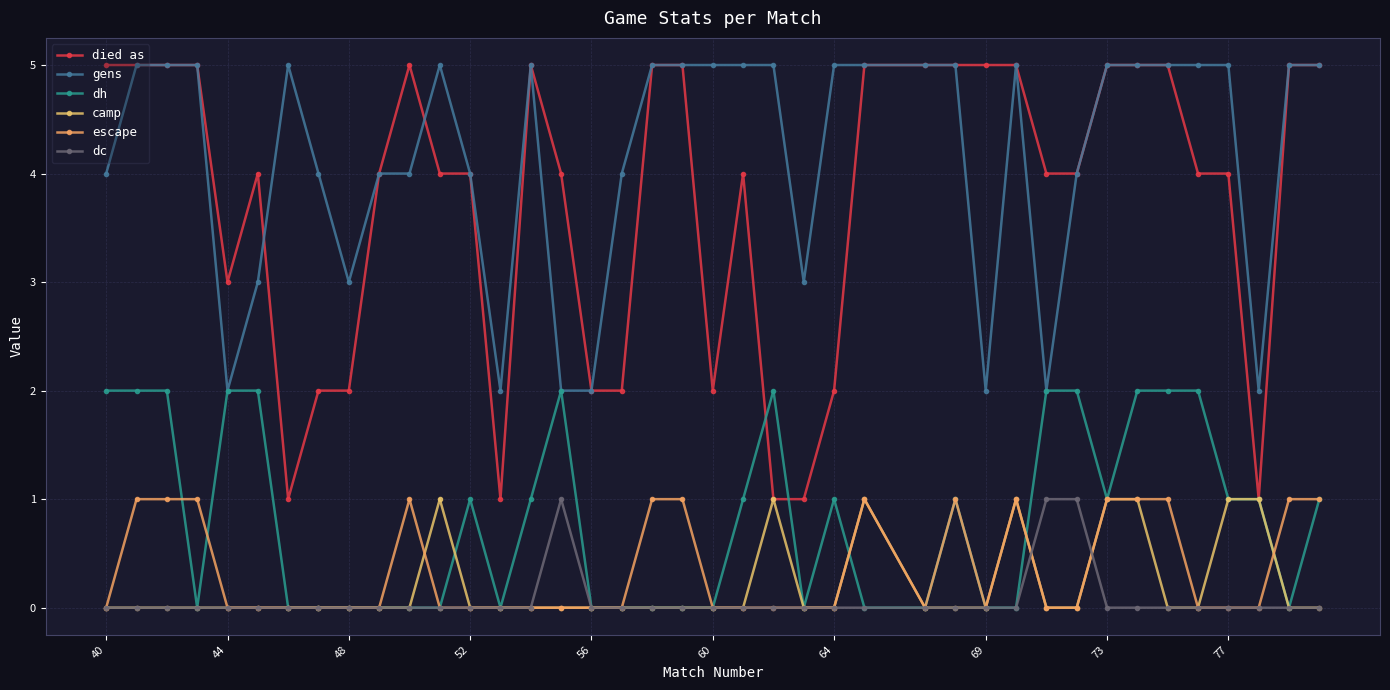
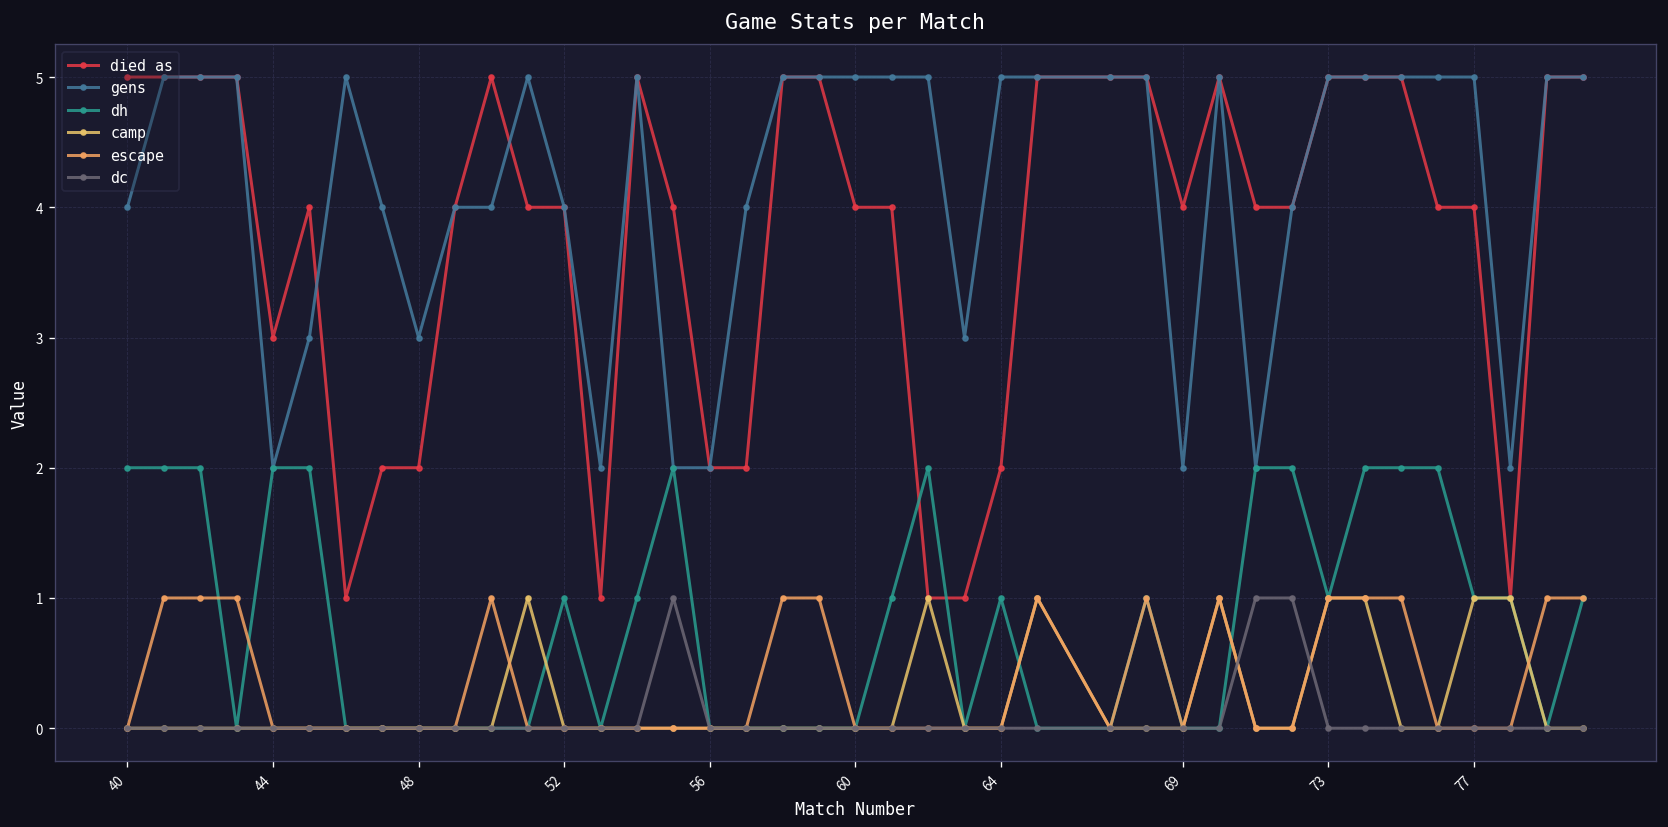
  {
    "died as": {
      "44": 3,
      "48": 2,
-     "60": 2,
+     "60": 4,
      "64": 2,
-     "69": 5,
+     "69": 4,
      "77": 4
    }
  }
